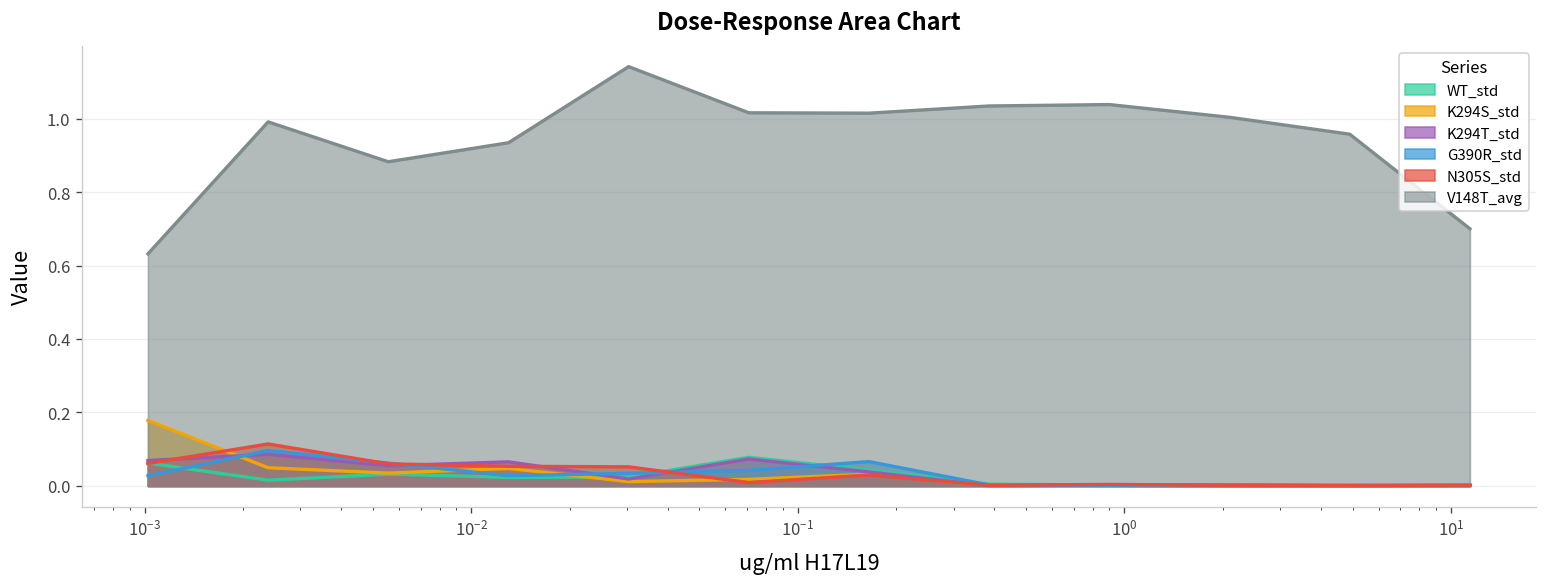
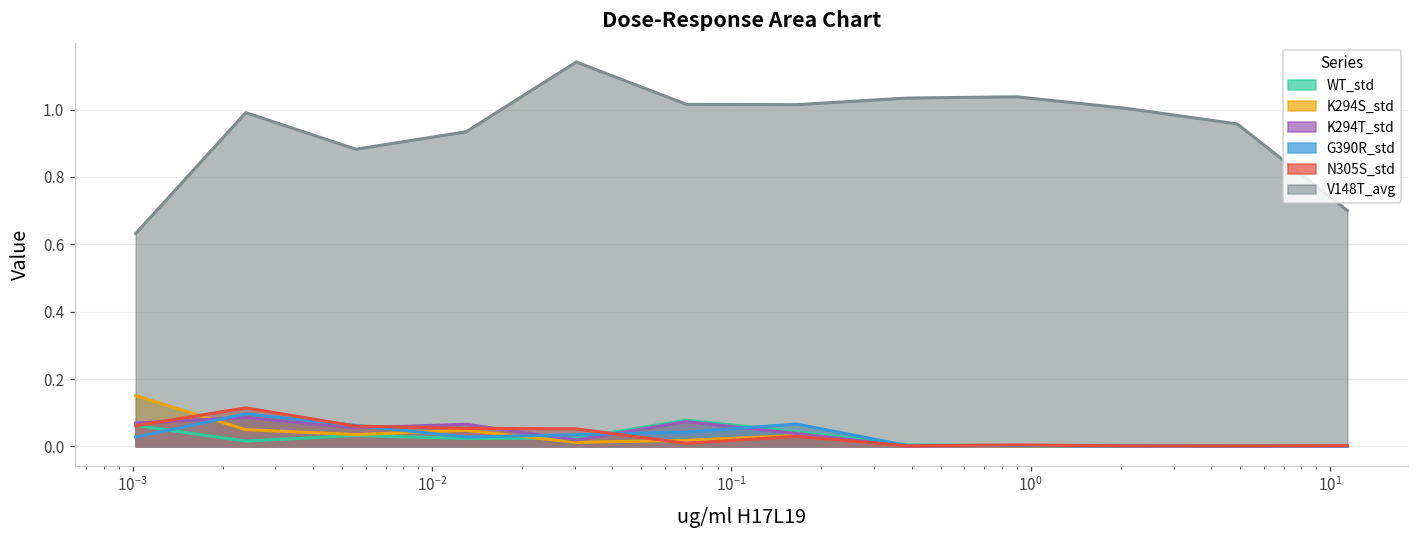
  {
    "K294S_std": {
-     "10^-3": 0.18
+     "10^-3": 0.15
    },
    "G390R_std": {
      "10^-3": 0.03
    },
    "V148T_avg": {
      "10^-3": 0.63
    }
  }
